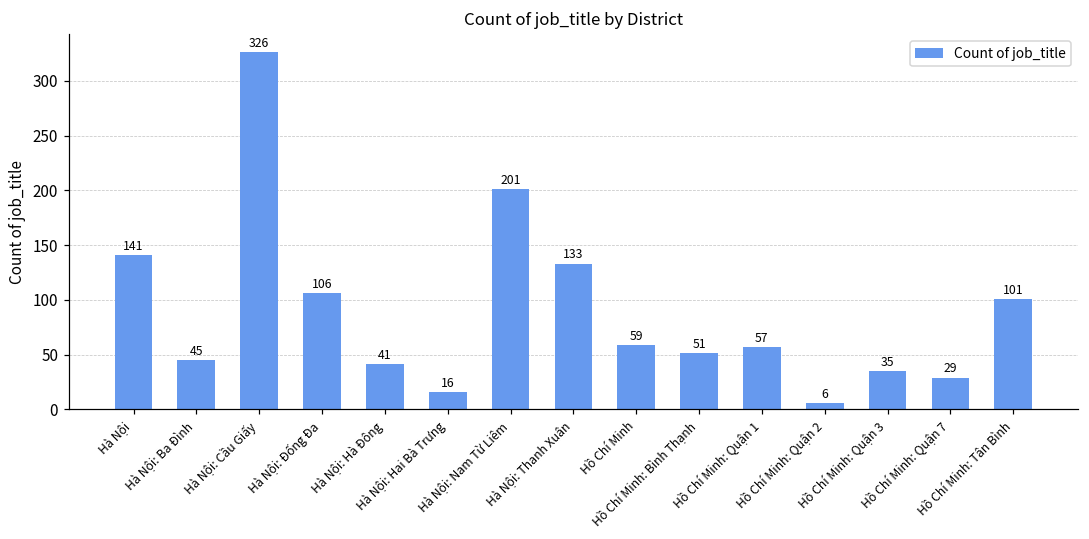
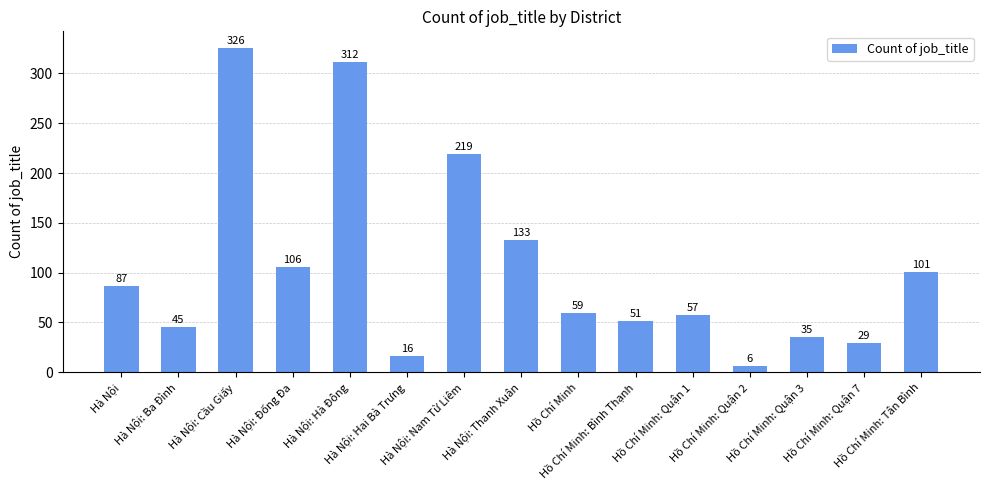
  {
-   "Hà Nội": 141,
+   "Hà Nội": 87,
    "Hà Nội: Ba Đình": 45,
    "Hà Nội: Cầu Giấy": 326,
    "Hà Nội: Đống Đa": 106,
-   "Hà Nội: Hà Đông": 41,
+   "Hà Nội: Hà Đông": 312,
    "Hà Nội: Hai Bà Trưng": 16,
-   "Hà Nội: Nam Từ Liêm": 201,
+   "Hà Nội: Nam Từ Liêm": 219,
    "Hà Nội: Thanh Xuân": 133,
    "Hồ Chí Minh": 59,
    "Hồ Chí Minh: Bình Thạnh": 51,
    "Hồ Chí Minh: Quận 1": 57,
    "Hồ Chí Minh: Quận 2": 6,
    "Hồ Chí Minh: Quận 3": 35,
    "Hồ Chí Minh: Quận 7": 29,
    "Hồ Chí Minh: Tân Bình": 101
  }
